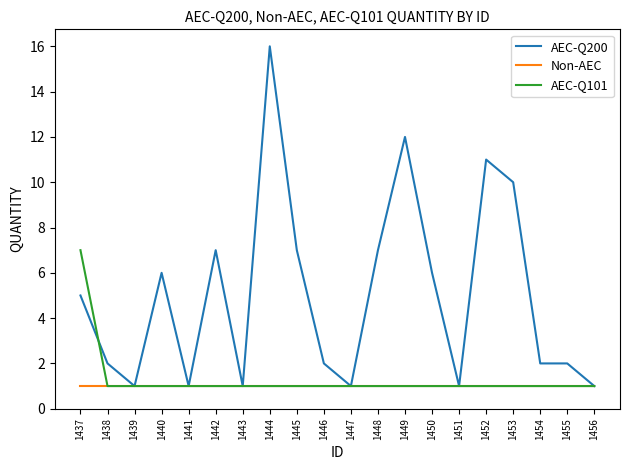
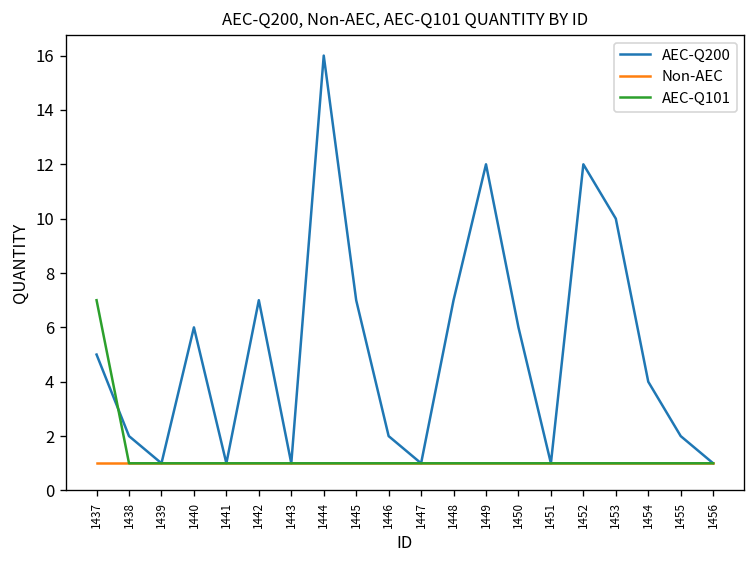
  {
    "AEC-Q200": {
      "1437": 5,
      "1438": 2,
      "1440": 6,
      "1442": 7,
      "1444": 16,
      "1445": 7,
      "1446": 2,
      "1448": 7,
      "1449": 12,
      "1450": 6,
-     "1452": 11,
+     "1452": 12,
      "1453": 10,
-     "1454": 2,
+     "1454": 4,
      "1455": 2
    },
    "Non-AEC": {
      "1437": 1
    },
    "AEC-Q101": {
      "1437": 7
    }
  }
